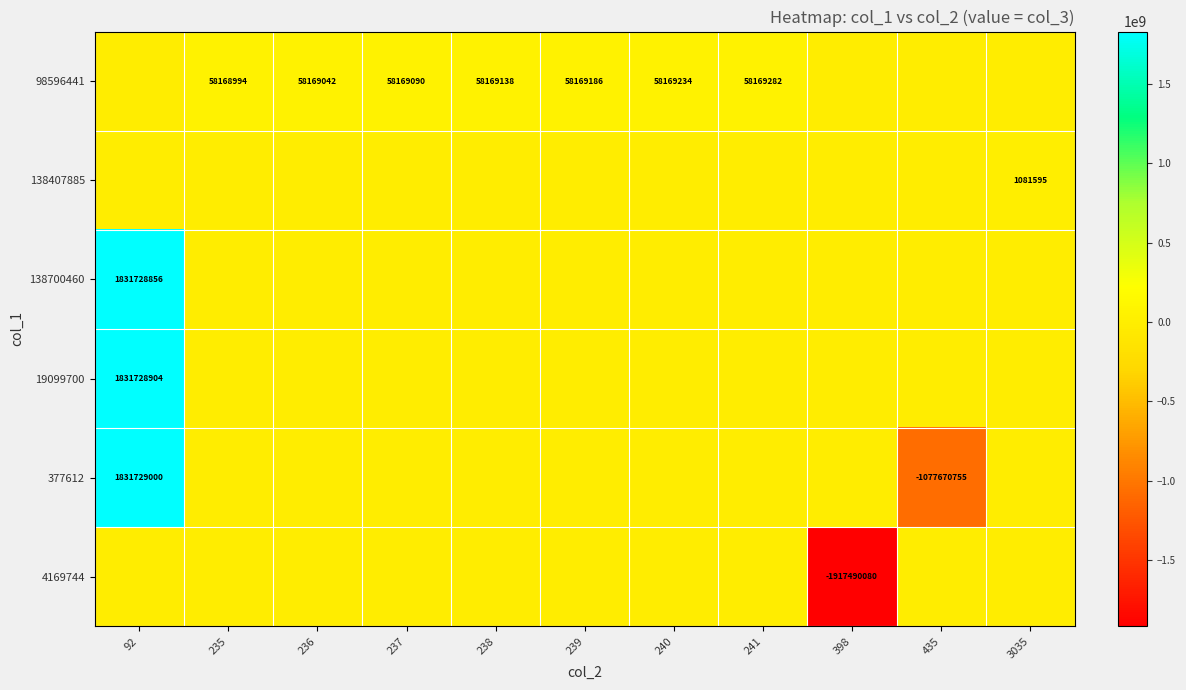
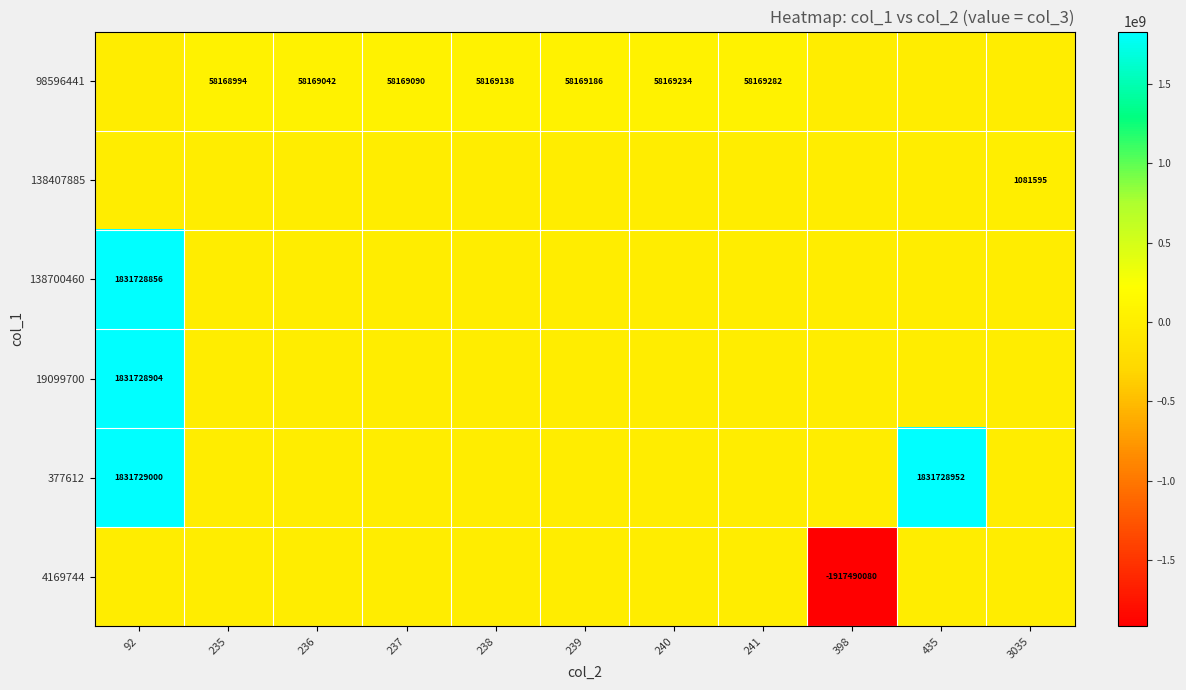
  {
    "98596441": {
      "235": 58168994,
      "236": 58169042,
      "237": 58169090,
      "238": 58169138,
      "239": 58169186,
      "240": 58169234,
      "241": 58169282
    },
    "138407885": {
      "3035": 1081595
    },
    "138700460": {
      "92": 1831728856
    },
    "19099700": {
      "92": 1831728904
    },
    "377612": {
      "92": 1831729000,
-     "435": -1077670755
+     "435": 1831728952
    },
    "4169744": {
      "398": -1917490080
    }
  }
